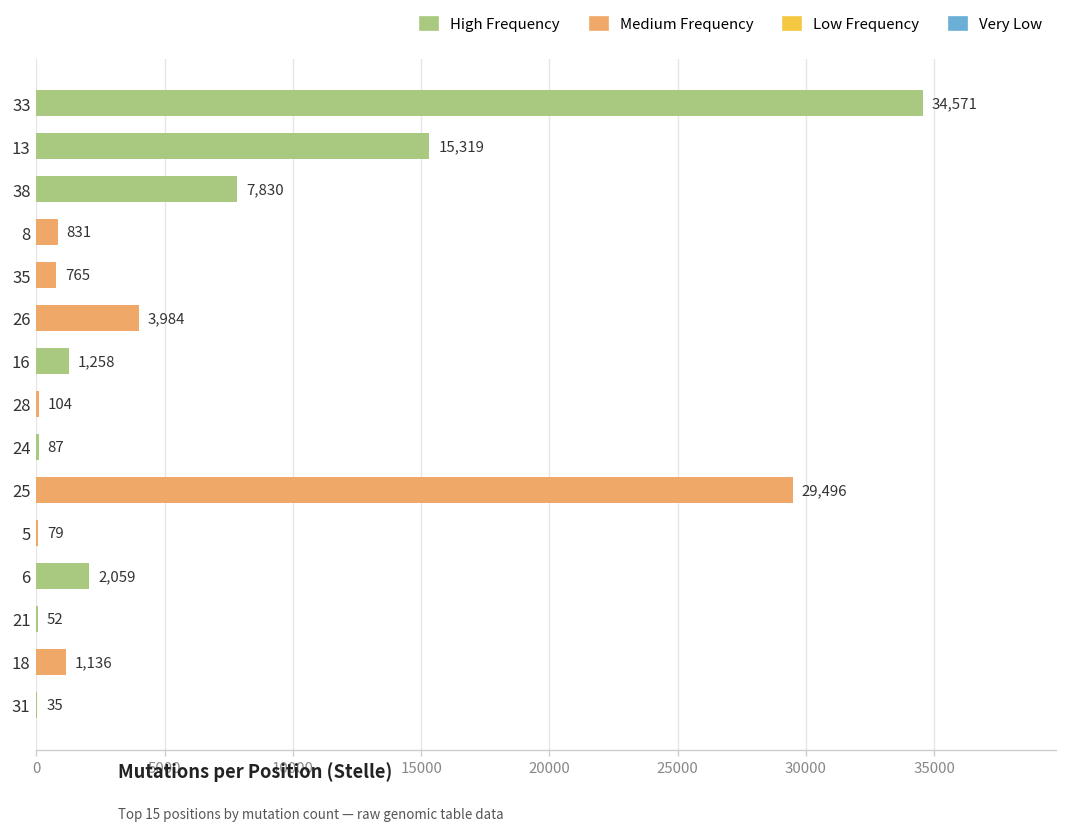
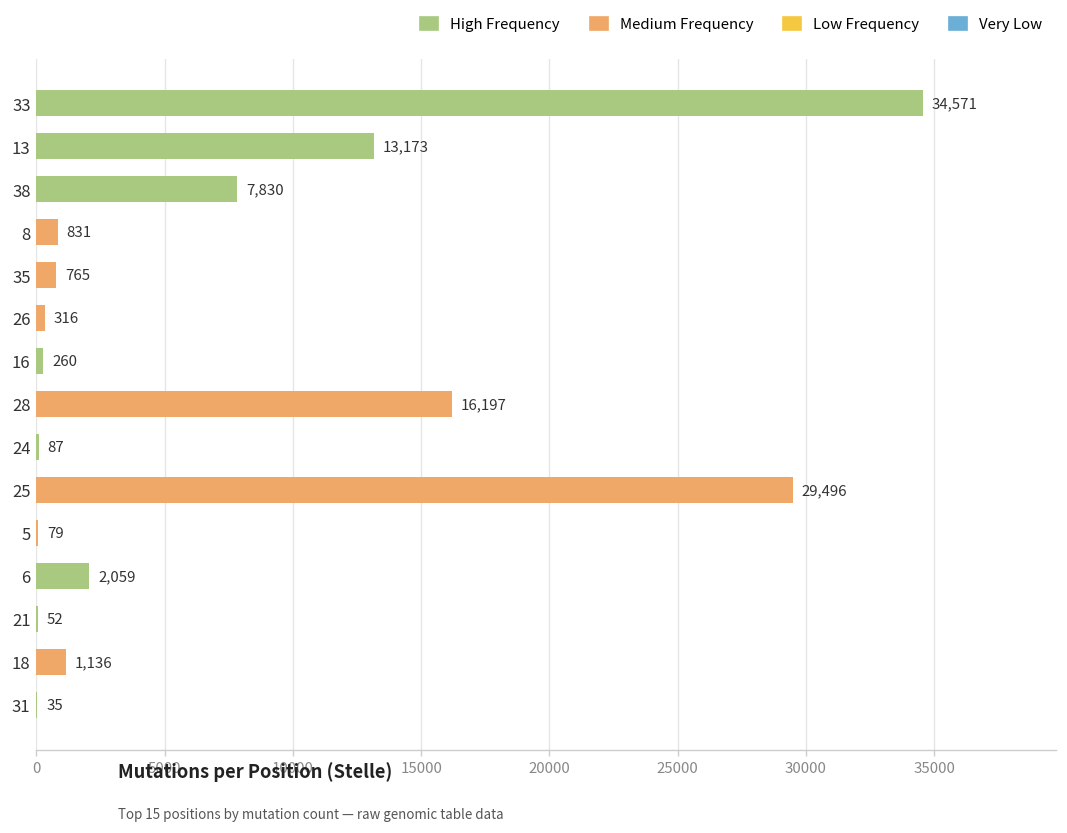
  {
    "33": "34,571",
-   "13": "15,319",
+   "13": "13,173",
    "38": "7,830",
    "8": "831",
    "35": "765",
-   "26": "3,984",
-   "16": "1,258",
-   "28": "104",
+   "26": "316",
+   "16": "260",
+   "28": "16,197",
    "24": "87",
    "25": "29,496",
    "5": "79",
    "6": "2,059",
    "21": "52",
    "18": "1,136",
    "31": "35"
  }
